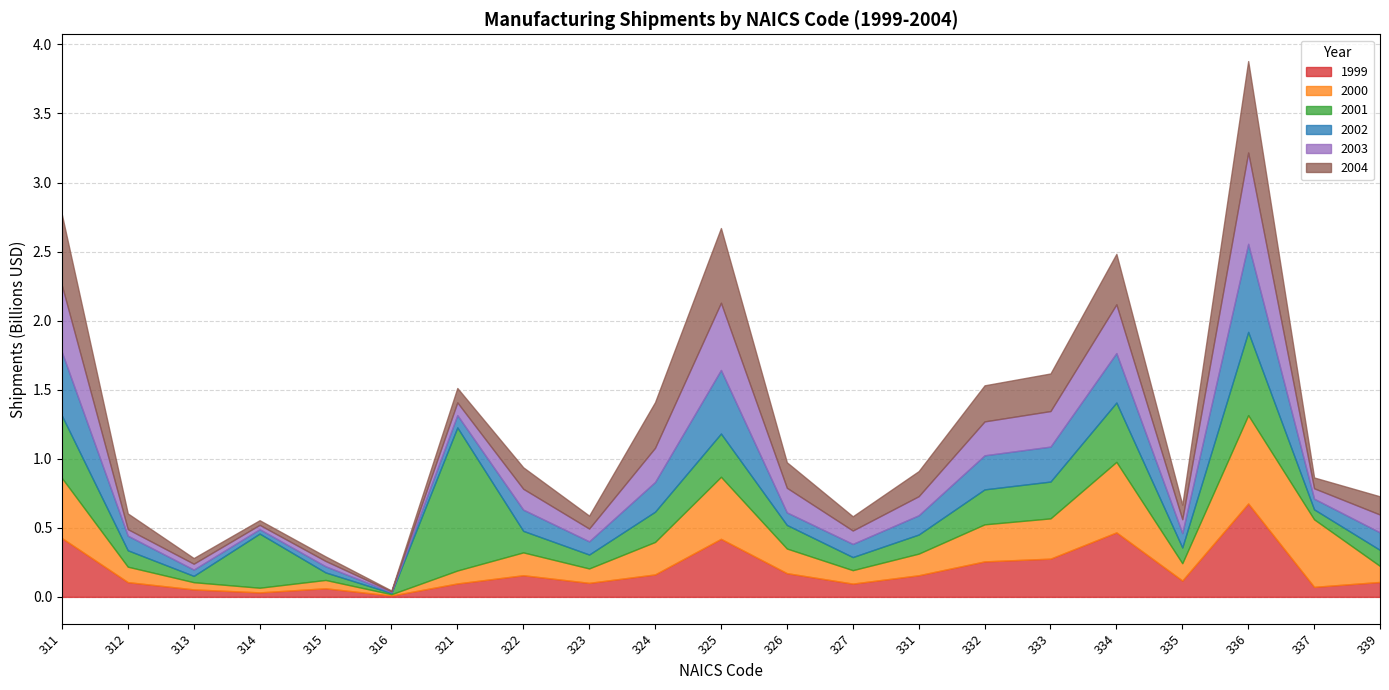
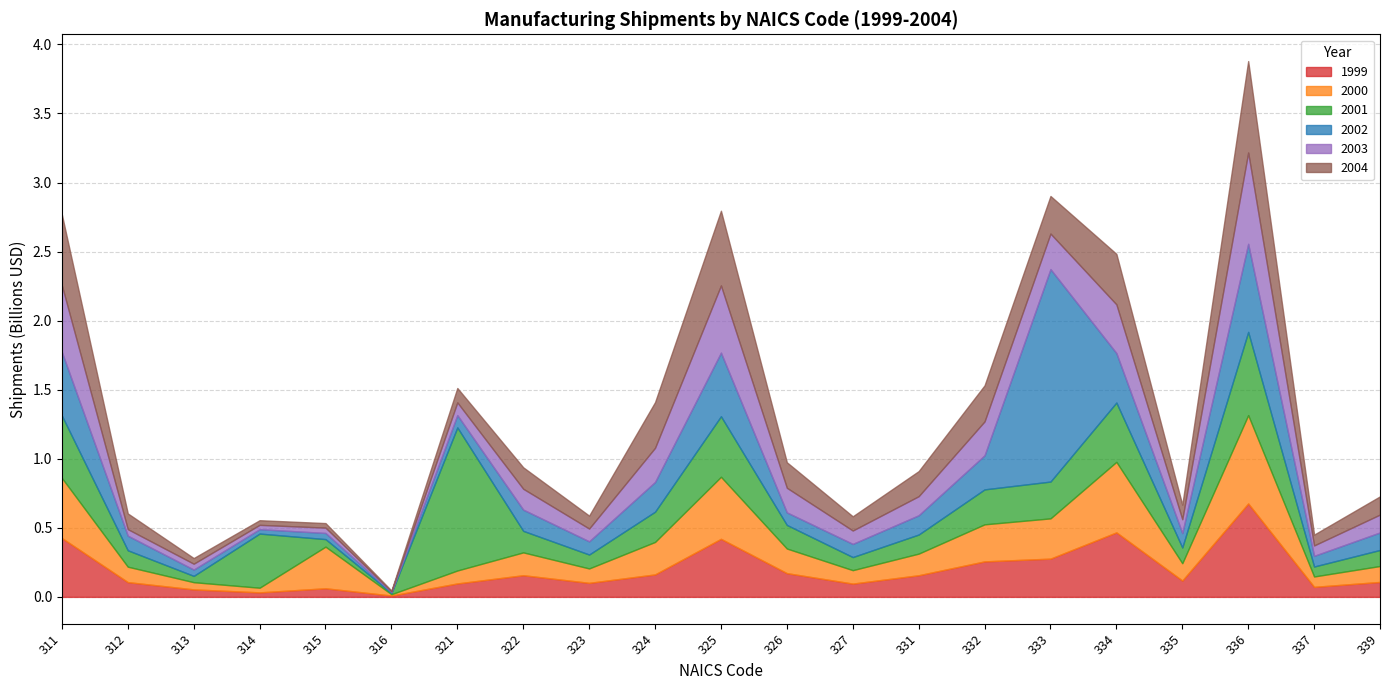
  {
    "1999": {
      "311": 0.43,
      "312": 0.11,
      "313": 0.05,
      "314": 0.03,
      "315": 0.06,
      "321": 0.10,
      "322": 0.16,
      "323": 0.10,
      "324": 0.16,
      "325": 0.42,
      "326": 0.17,
      "327": 0.10,
      "331": 0.16,
      "332": 0.26,
      "333": 0.28,
      "334": 0.47,
      "335": 0.12,
      "336": 0.68,
      "337": 0.07,
      "339": 0.11
    },
    "2000": {
      "311": 0.44,
      "312": 0.11,
      "313": 0.05,
      "314": 0.03,
-     "315": 0.06,
+     "315": 0.30,
      "321": 0.09,
      "322": 0.17,
      "323": 0.10,
      "324": 0.24,
      "325": 0.45,
      "326": 0.18,
      "327": 0.10,
      "331": 0.16,
      "332": 0.27,
      "333": 0.29,
      "334": 0.51,
      "335": 0.13,
      "336": 0.64,
-     "337": 0.49,
+     "337": 0.08,
      "339": 0.12
    },
    "2001": {
      "311": 0.45,
      "312": 0.12,
      "313": 0.05,
      "314": 0.39,
      "315": 0.05,
      "321": 1.04,
      "322": 0.16,
      "323": 0.10,
      "324": 0.22,
-     "325": 0.31,
+     "325": 0.44,
      "326": 0.17,
      "327": 0.09,
      "331": 0.14,
      "332": 0.25,
      "333": 0.27,
      "334": 0.43,
      "335": 0.11,
      "336": 0.60,
      "337": 0.07,
      "339": 0.12
    },
    "2002": {
      "311": 0.46,
      "312": 0.11,
      "313": 0.05,
      "314": 0.03,
      "315": 0.04,
      "321": 0.09,
      "322": 0.15,
      "323": 0.10,
      "324": 0.22,
      "325": 0.46,
      "326": 0.09,
      "327": 0.10,
      "331": 0.14,
      "332": 0.25,
-     "333": 0.25,
+     "333": 1.54,
      "334": 0.36,
      "335": 0.10,
      "336": 0.64,
      "337": 0.08,
      "339": 0.13
    },
    "2003": {
      "311": 0.48,
      "312": 0.05,
      "313": 0.04,
      "314": 0.03,
      "315": 0.04,
      "321": 0.09,
      "322": 0.15,
      "323": 0.09,
      "324": 0.25,
      "325": 0.49,
      "326": 0.18,
      "327": 0.10,
      "331": 0.14,
      "332": 0.25,
      "333": 0.26,
      "334": 0.35,
      "335": 0.10,
      "336": 0.66,
      "337": 0.08,
      "339": 0.13
    },
    "2004": {
      "311": 0.51,
      "312": 0.11,
      "313": 0.04,
      "314": 0.03,
      "315": 0.03,
      "321": 0.10,
      "322": 0.16,
      "323": 0.09,
      "324": 0.33,
      "325": 0.54,
      "326": 0.18,
      "327": 0.10,
      "331": 0.18,
      "332": 0.26,
      "333": 0.27,
      "334": 0.37,
      "335": 0.11,
      "336": 0.66,
      "337": 0.08,
      "339": 0.13
    }
  }
